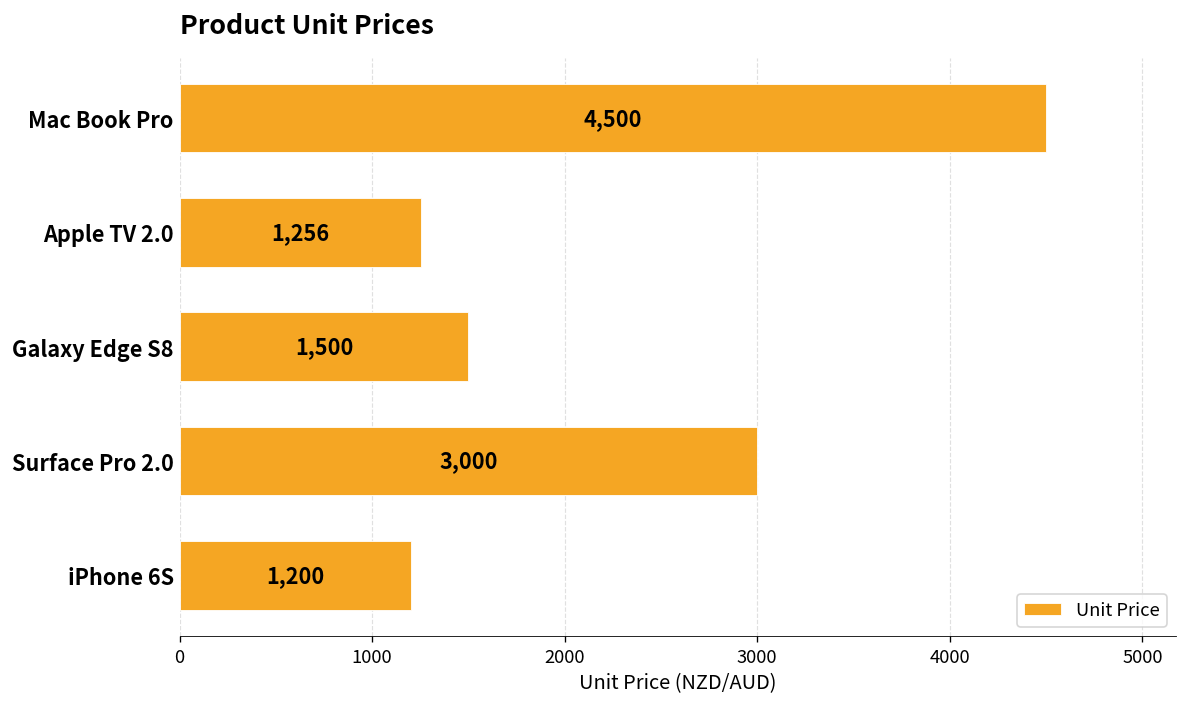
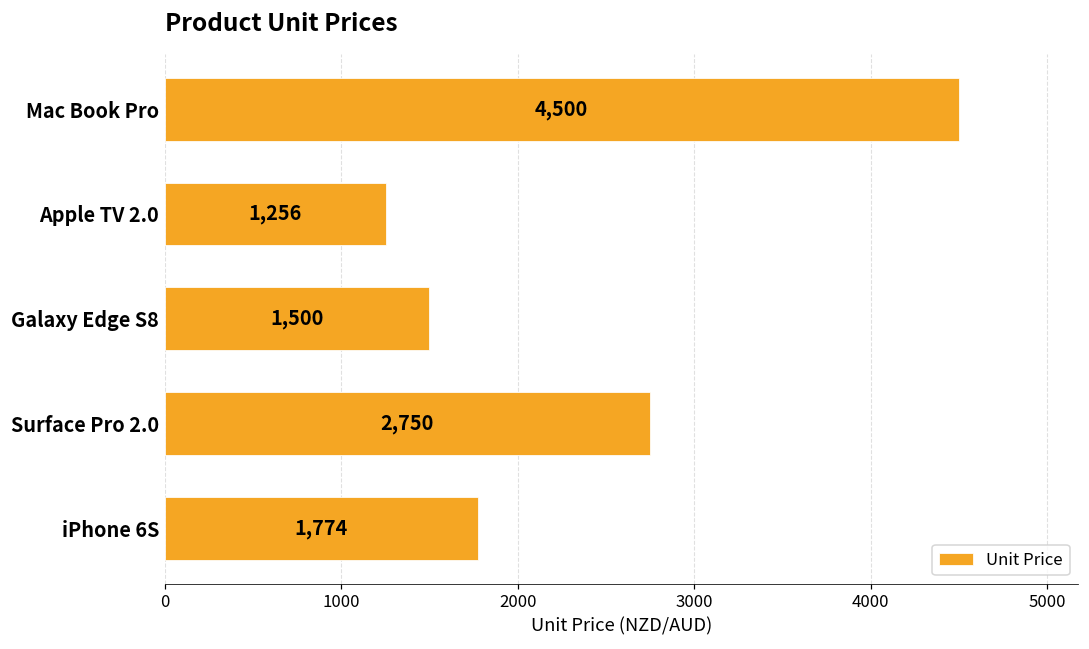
  {
    "Mac Book Pro": "4,500",
    "Apple TV 2.0": "1,256",
    "Galaxy Edge S8": "1,500",
-   "Surface Pro 2.0": "3,000",
-   "iPhone 6S": "1,200"
+   "Surface Pro 2.0": "2,750",
+   "iPhone 6S": "1,774"
  }
